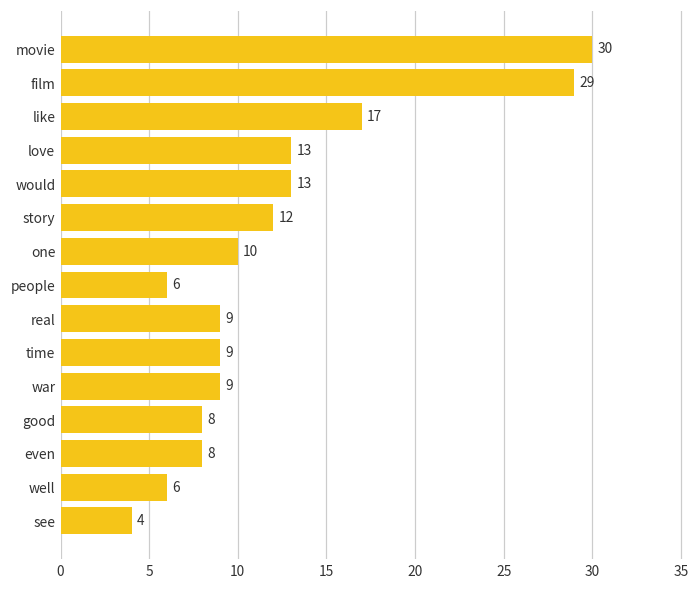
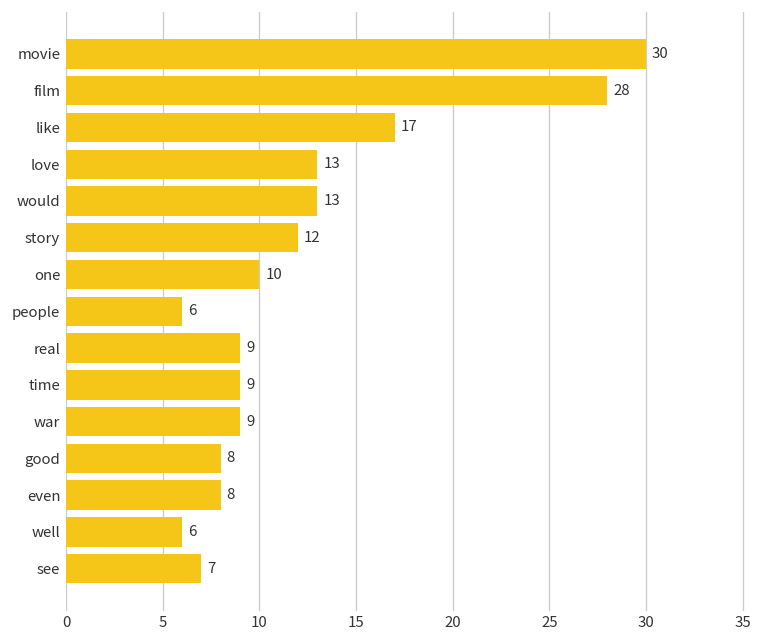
  {
    "movie": 30,
-   "film": 29,
+   "film": 28,
    "like": 17,
    "love": 13,
    "would": 13,
    "story": 12,
    "one": 10,
    "people": 6,
    "real": 9,
    "time": 9,
    "war": 9,
    "good": 8,
    "even": 8,
    "well": 6,
-   "see": 4
+   "see": 7
  }
